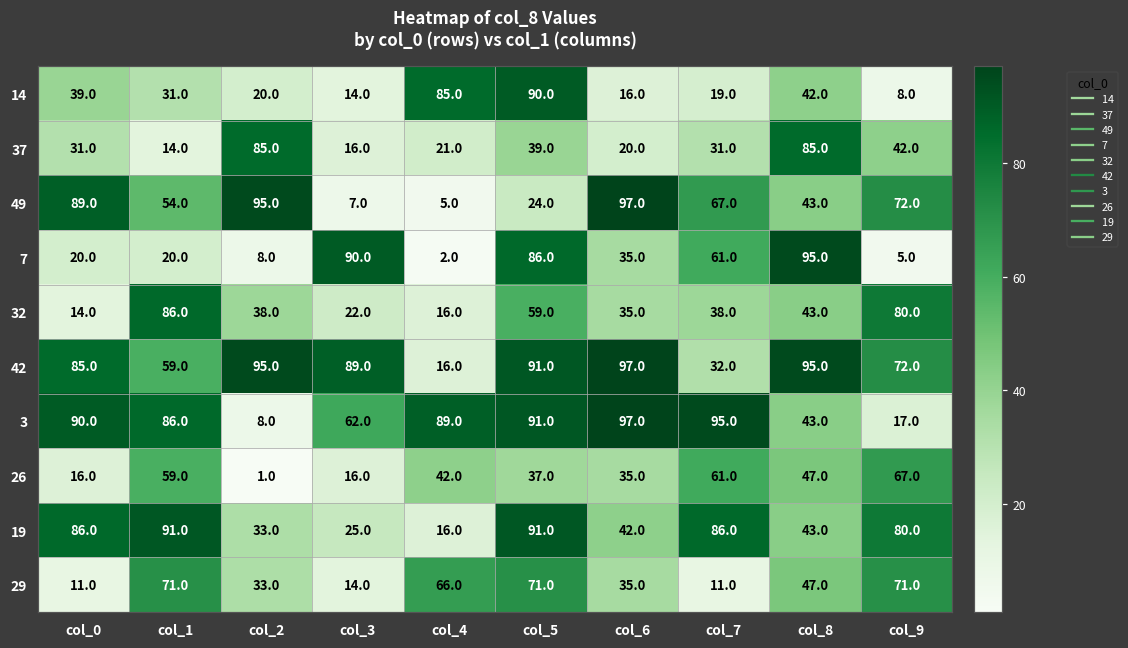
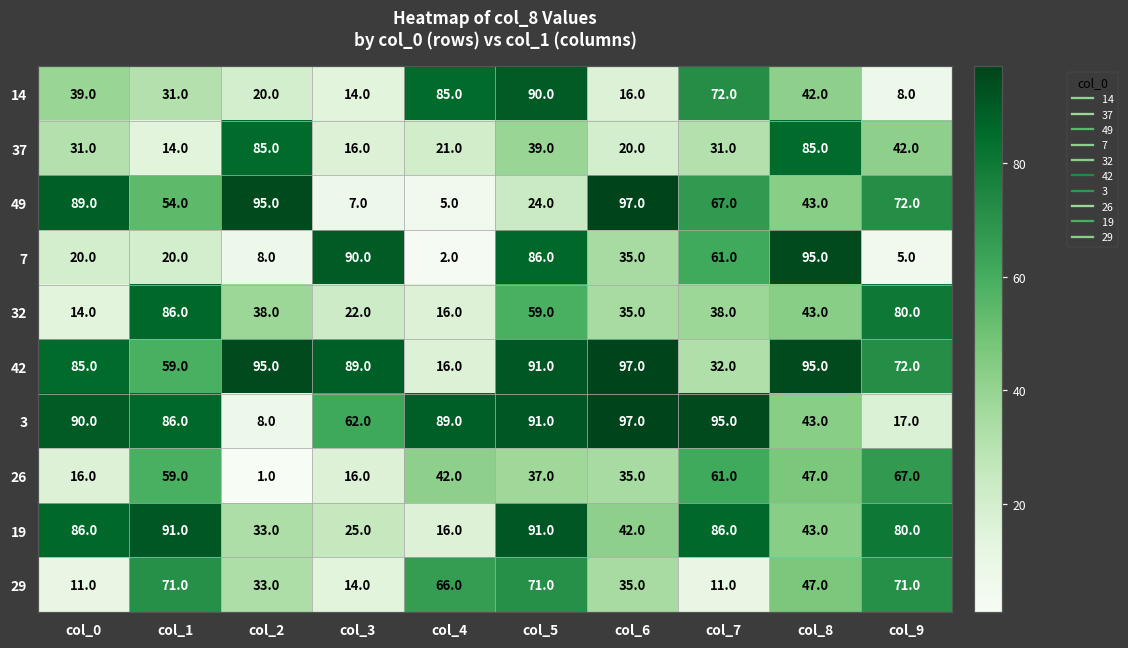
  {
    "14": {
      "col_0": 39.0,
      "col_1": 31.0,
      "col_2": 20.0,
      "col_3": 14.0,
      "col_4": 85.0,
      "col_5": 90.0,
      "col_6": 16.0,
-     "col_7": 19.0,
+     "col_7": 72.0,
      "col_8": 42.0,
      "col_9": 8.0
    },
    "37": {
      "col_0": 31.0,
      "col_1": 14.0,
      "col_2": 85.0,
      "col_3": 16.0,
      "col_4": 21.0,
      "col_5": 39.0,
      "col_6": 20.0,
      "col_7": 31.0,
      "col_8": 85.0,
      "col_9": 42.0
    },
    "49": {
      "col_0": 89.0,
      "col_1": 54.0,
      "col_2": 95.0,
      "col_3": 7.0,
      "col_4": 5.0,
      "col_5": 24.0,
      "col_6": 97.0,
      "col_7": 67.0,
      "col_8": 43.0,
      "col_9": 72.0
    },
    "7": {
      "col_0": 20.0,
      "col_1": 20.0,
      "col_2": 8.0,
      "col_3": 90.0,
      "col_4": 2.0,
      "col_5": 86.0,
      "col_6": 35.0,
      "col_7": 61.0,
      "col_8": 95.0,
      "col_9": 5.0
    },
    "32": {
      "col_0": 14.0,
      "col_1": 86.0,
      "col_2": 38.0,
      "col_3": 22.0,
      "col_4": 16.0,
      "col_5": 59.0,
      "col_6": 35.0,
      "col_7": 38.0,
      "col_8": 43.0,
      "col_9": 80.0
    },
    "42": {
      "col_0": 85.0,
      "col_1": 59.0,
      "col_2": 95.0,
      "col_3": 89.0,
      "col_4": 16.0,
      "col_5": 91.0,
      "col_6": 97.0,
      "col_7": 32.0,
      "col_8": 95.0,
      "col_9": 72.0
    },
    "3": {
      "col_0": 90.0,
      "col_1": 86.0,
      "col_2": 8.0,
      "col_3": 62.0,
      "col_4": 89.0,
      "col_5": 91.0,
      "col_6": 97.0,
      "col_7": 95.0,
      "col_8": 43.0,
      "col_9": 17.0
    },
    "26": {
      "col_0": 16.0,
      "col_1": 59.0,
      "col_2": 1.0,
      "col_3": 16.0,
      "col_4": 42.0,
      "col_5": 37.0,
      "col_6": 35.0,
      "col_7": 61.0,
      "col_8": 47.0,
      "col_9": 67.0
    },
    "19": {
      "col_0": 86.0,
      "col_1": 91.0,
      "col_2": 33.0,
      "col_3": 25.0,
      "col_4": 16.0,
      "col_5": 91.0,
      "col_6": 42.0,
      "col_7": 86.0,
      "col_8": 43.0,
      "col_9": 80.0
    },
    "29": {
      "col_0": 11.0,
      "col_1": 71.0,
      "col_2": 33.0,
      "col_3": 14.0,
      "col_4": 66.0,
      "col_5": 71.0,
      "col_6": 35.0,
      "col_7": 11.0,
      "col_8": 47.0,
      "col_9": 71.0
    }
  }
